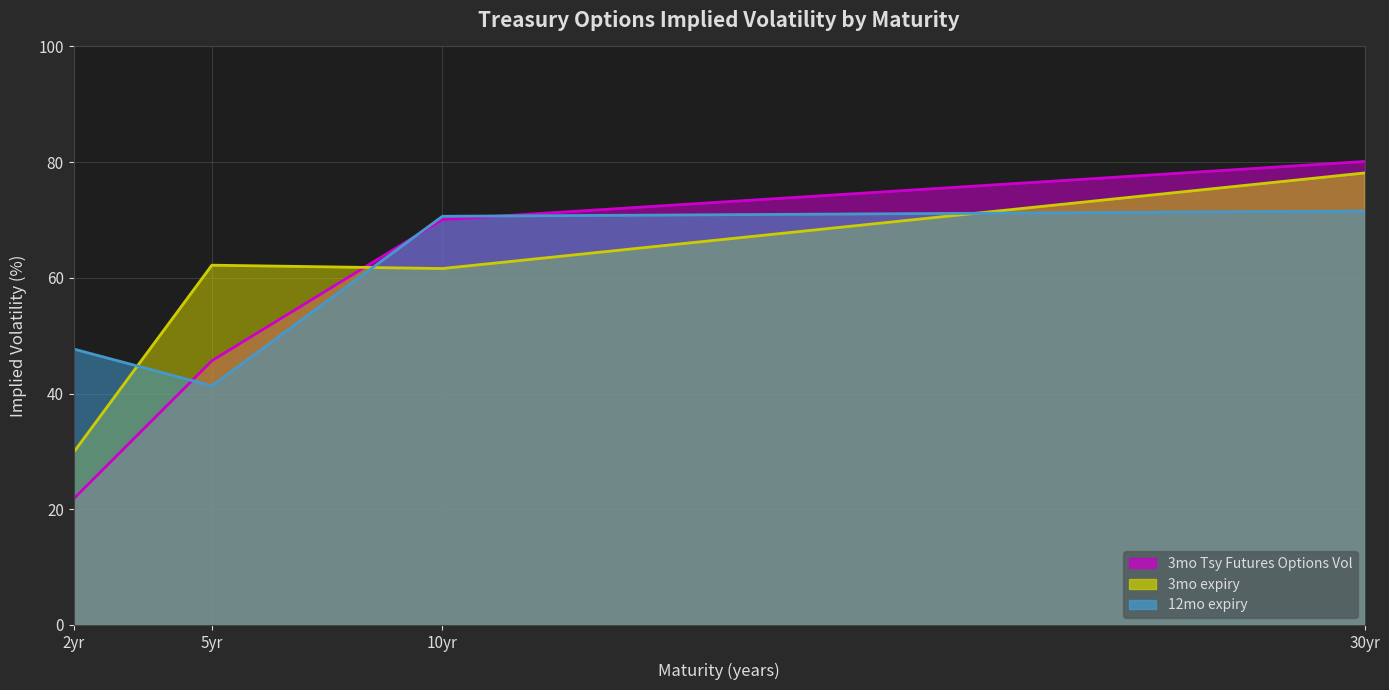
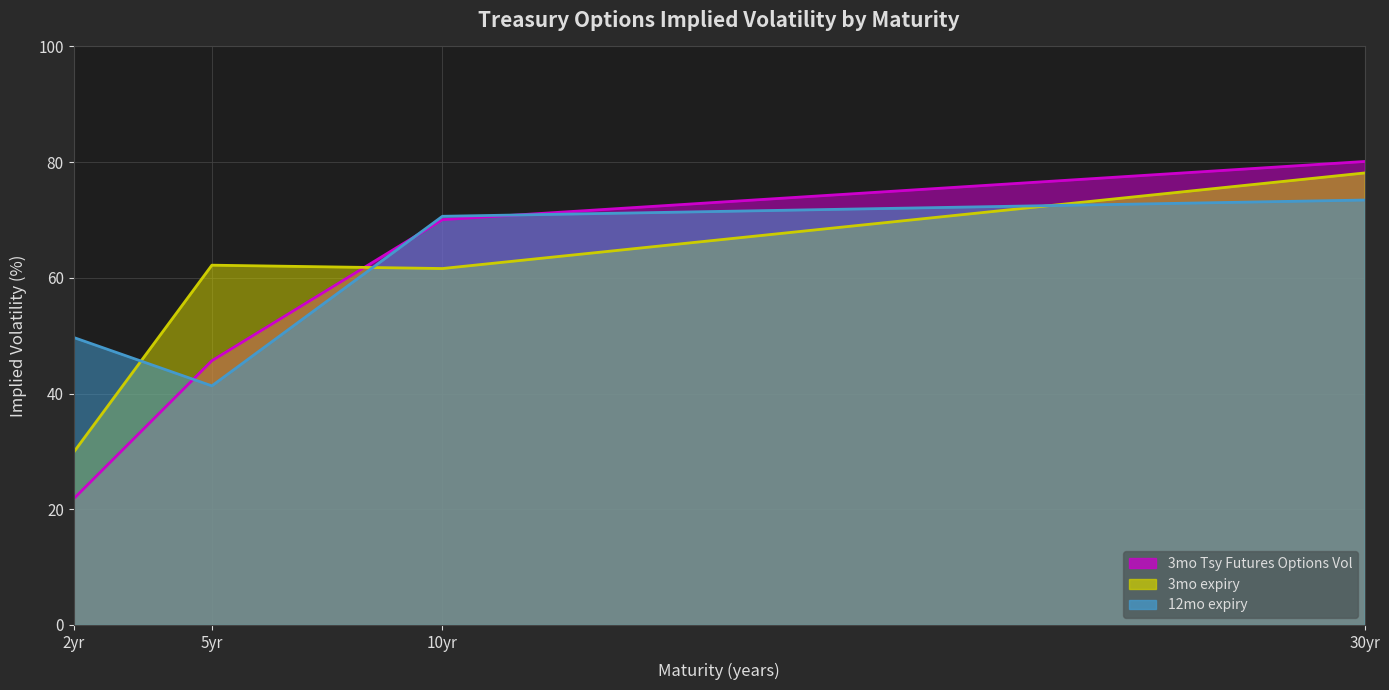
  {
    "3mo Tsy Futures Options Vol": {
      "2yr": 22,
      "5yr": 46,
      "10yr": 70,
      "30yr": 80
    },
    "3mo expiry": {
      "2yr": 30,
      "5yr": 62,
      "10yr": 62,
      "30yr": 78
    },
    "12mo expiry": {
-     "2yr": 48,
+     "2yr": 50,
      "5yr": 41,
      "10yr": 71,
-     "30yr": 72
+     "30yr": 73
    }
  }
